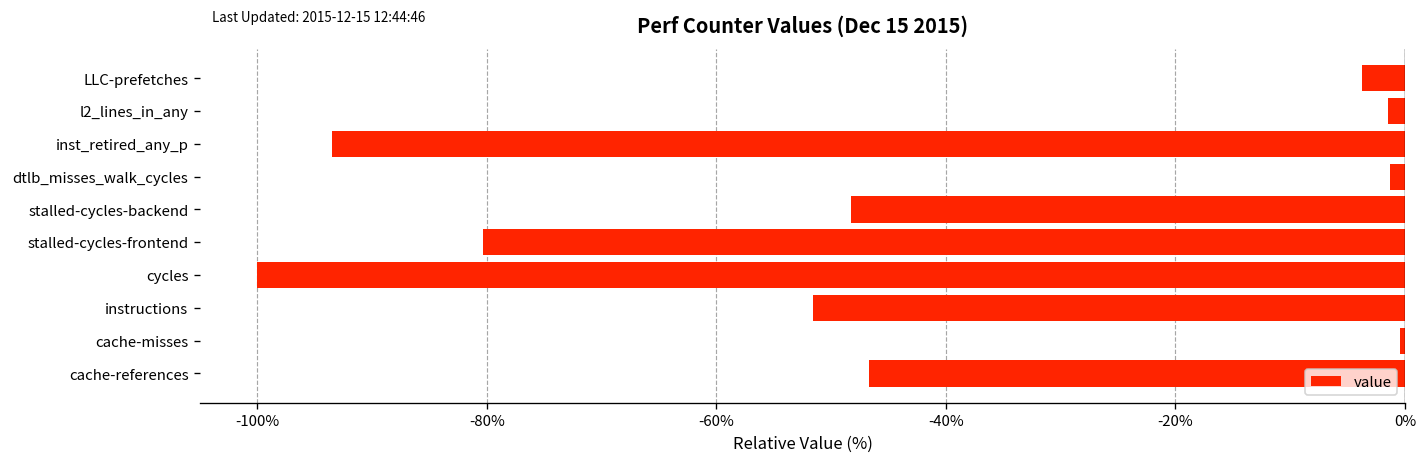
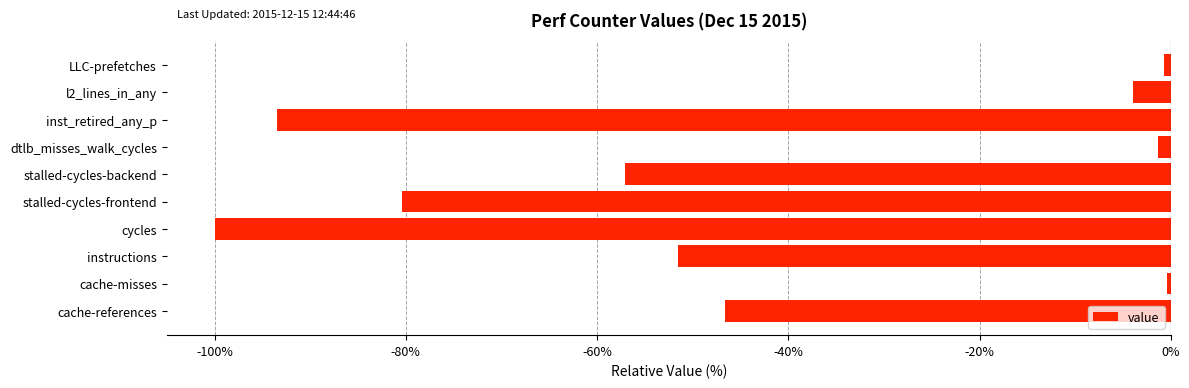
  {
-   "LLC-prefetches": "-4%",
-   "l2_lines_in_any": "-1%",
+   "LLC-prefetches": "-1%",
+   "l2_lines_in_any": "-4%",
    "inst_retired_any_p": "-93%",
    "dtlb_misses_walk_cycles": "-1%",
-   "stalled-cycles-backend": "-48%",
+   "stalled-cycles-backend": "-57%",
    "stalled-cycles-frontend": "-80%",
    "cycles": "-100%",
    "instructions": "-52%",
    "cache-misses": "0%",
    "cache-references": "-47%"
  }
